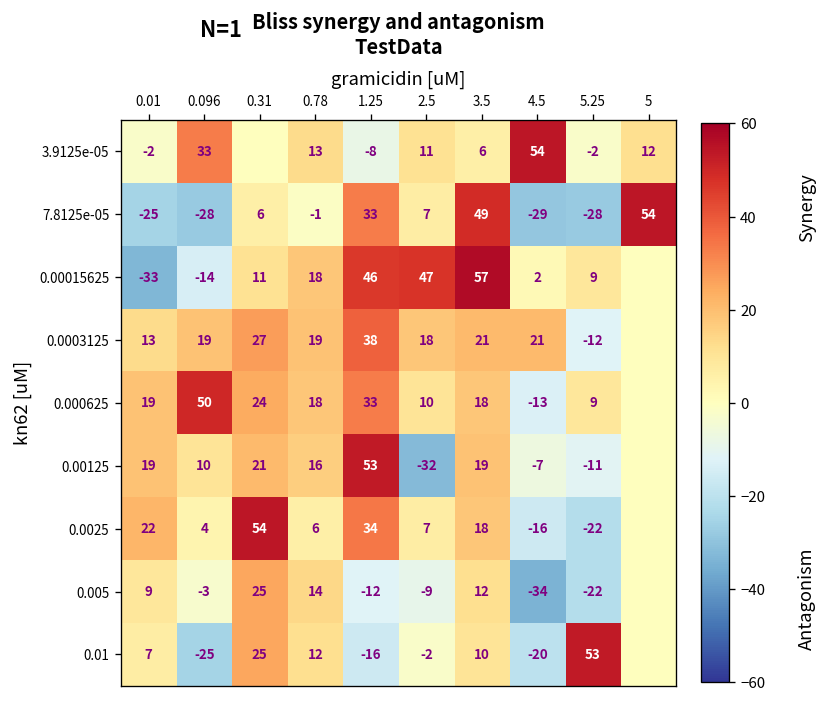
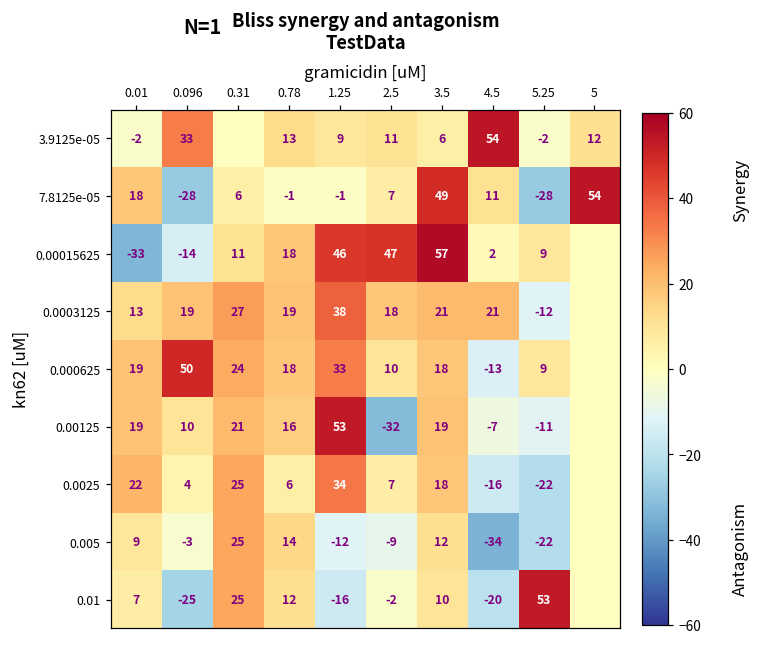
  {
    "3.9125e-05": {
      "0.01": -2,
      "0.096": 33,
      "0.78": 13,
-     "1.25": -8,
+     "1.25": 9,
      "2.5": 11,
      "3.5": 6,
      "4.5": 54,
      "5.25": -2,
      "5": 12
    },
    "7.8125e-05": {
-     "0.01": -25,
+     "0.01": 18,
      "0.096": -28,
      "0.31": 6,
      "0.78": -1,
-     "1.25": 33,
+     "1.25": -1,
      "2.5": 7,
      "3.5": 49,
-     "4.5": -29,
+     "4.5": 11,
      "5.25": -28,
      "5": 54
    },
    "0.00015625": {
      "0.01": -33,
      "0.096": -14,
      "0.31": 11,
      "0.78": 18,
      "1.25": 46,
      "2.5": 47,
      "3.5": 57,
      "4.5": 2,
      "5.25": 9
    },
    "0.0003125": {
      "0.01": 13,
      "0.096": 19,
      "0.31": 27,
      "0.78": 19,
      "1.25": 38,
      "2.5": 18,
      "3.5": 21,
      "4.5": 21,
      "5.25": -12
    },
    "0.000625": {
      "0.01": 19,
      "0.096": 50,
      "0.31": 24,
      "0.78": 18,
      "1.25": 33,
      "2.5": 10,
      "3.5": 18,
      "4.5": -13,
      "5.25": 9
    },
    "0.00125": {
      "0.01": 19,
      "0.096": 10,
      "0.31": 21,
      "0.78": 16,
      "1.25": 53,
      "2.5": -32,
      "3.5": 19,
      "4.5": -7,
      "5.25": -11
    },
    "0.0025": {
      "0.01": 22,
      "0.096": 4,
-     "0.31": 54,
+     "0.31": 25,
      "0.78": 6,
      "1.25": 34,
      "2.5": 7,
      "3.5": 18,
      "4.5": -16,
      "5.25": -22
    },
    "0.005": {
      "0.01": 9,
      "0.096": -3,
      "0.31": 25,
      "0.78": 14,
      "1.25": -12,
      "2.5": -9,
      "3.5": 12,
      "4.5": -34,
      "5.25": -22
    },
    "0.01": {
      "0.01": 7,
      "0.096": -25,
      "0.31": 25,
      "0.78": 12,
      "1.25": -16,
      "2.5": -2,
      "3.5": 10,
      "4.5": -20,
      "5.25": 53
    }
  }
